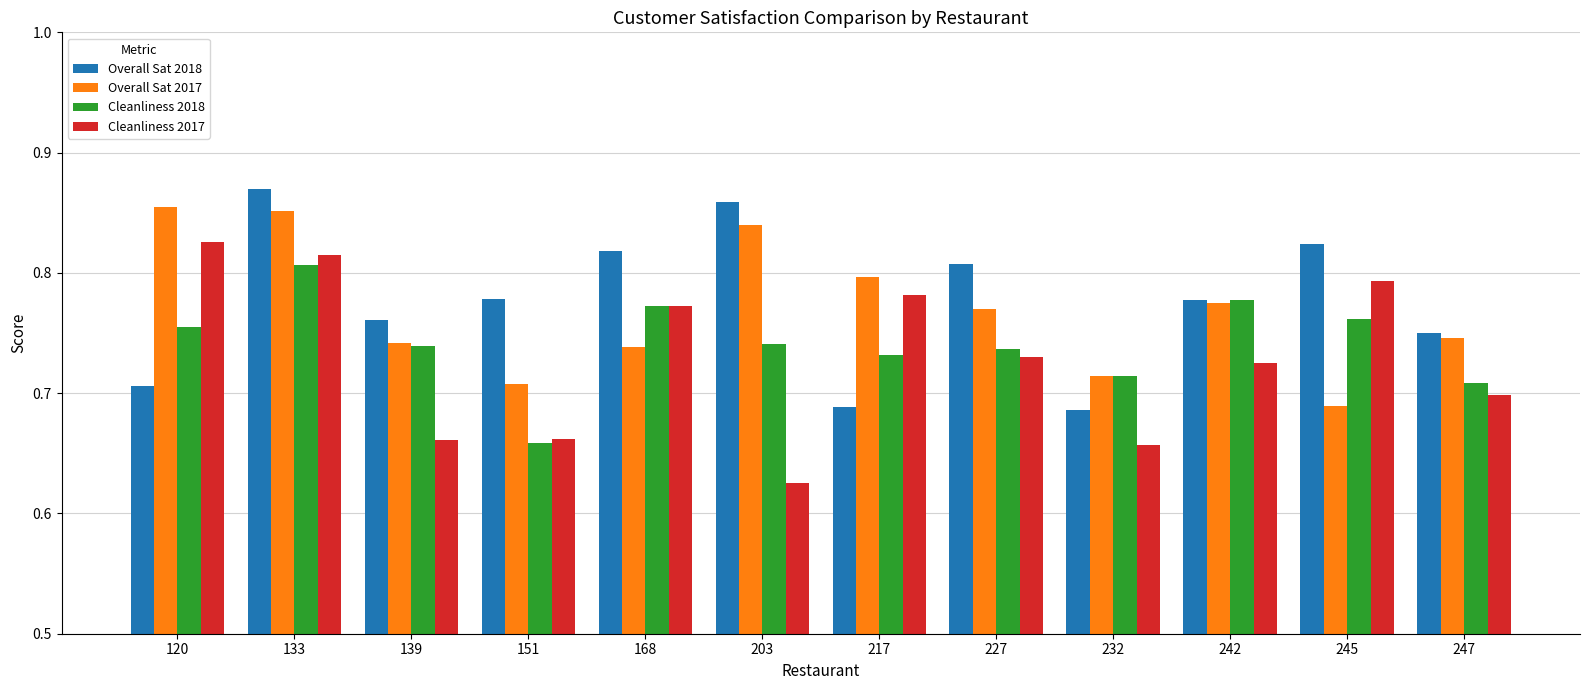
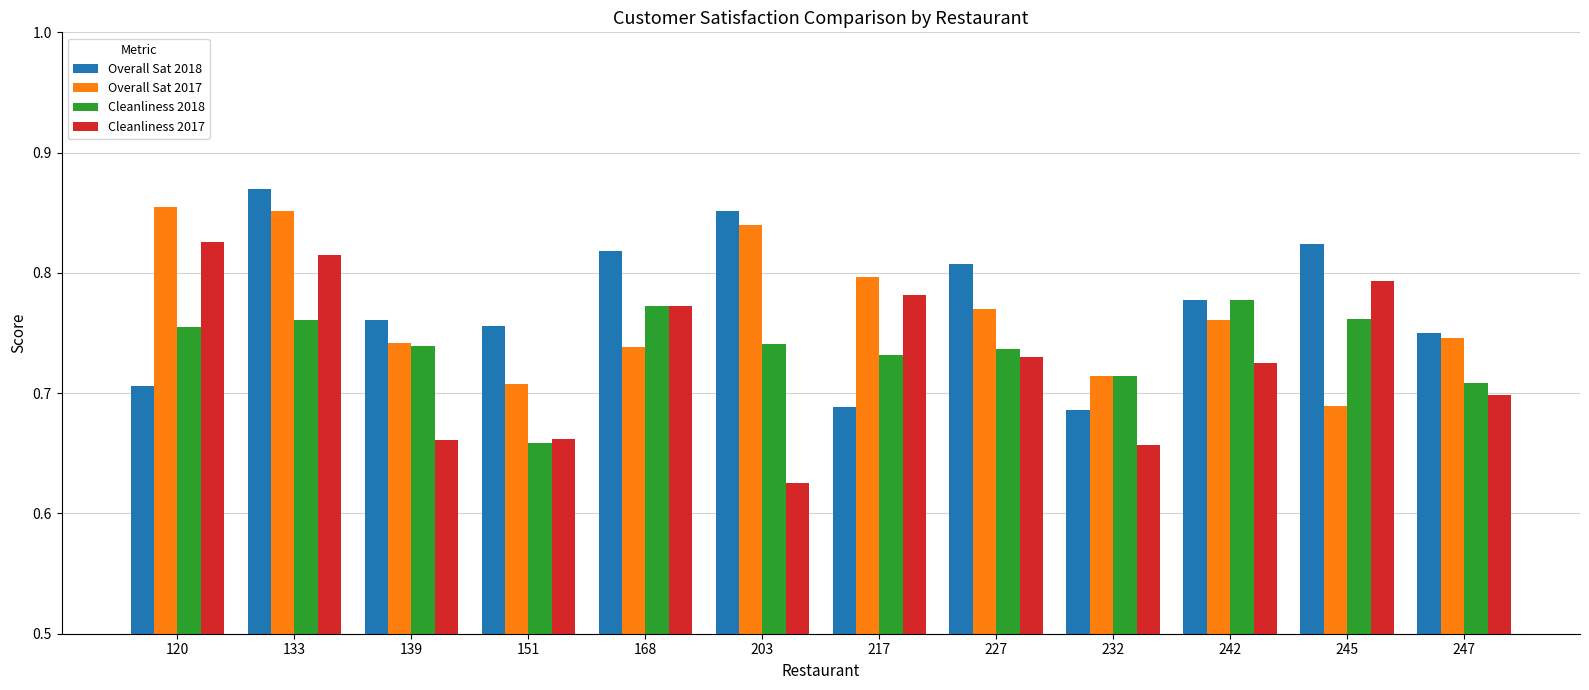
  {
    "Overall Sat 2018": {
      "120": 0.706,
      "133": 0.870,
      "139": 0.761,
-     "151": 0.778,
+     "151": 0.756,
      "168": 0.818,
-     "203": 0.859,
+     "203": 0.852,
      "217": 0.689,
      "227": 0.807,
      "232": 0.686,
      "242": 0.778,
      "245": 0.824,
      "247": 0.750
    },
    "Overall Sat 2017": {
      "120": 0.855,
      "133": 0.852,
      "139": 0.742,
      "151": 0.708,
      "168": 0.739,
      "203": 0.840,
      "217": 0.797,
      "227": 0.770,
      "232": 0.714,
-     "242": 0.775,
+     "242": 0.761,
      "245": 0.690,
      "247": 0.746
    },
    "Cleanliness 2018": {
      "120": 0.755,
-     "133": 0.807,
+     "133": 0.761,
      "139": 0.739,
      "151": 0.659,
      "168": 0.773,
      "203": 0.741,
      "217": 0.732,
      "227": 0.737,
      "232": 0.714,
      "242": 0.778,
      "245": 0.762,
      "247": 0.708
    },
    "Cleanliness 2017": {
      "120": 0.826,
      "133": 0.815,
      "139": 0.661,
      "151": 0.662,
      "168": 0.773,
      "203": 0.625,
      "217": 0.781,
      "227": 0.730,
      "232": 0.657,
      "242": 0.725,
      "245": 0.793,
      "247": 0.698
    }
  }
